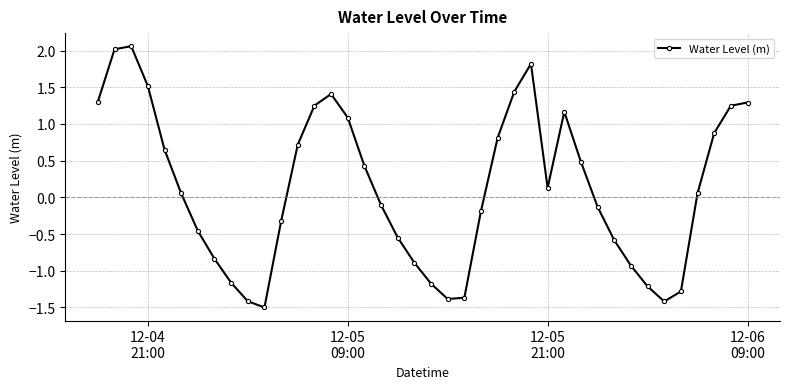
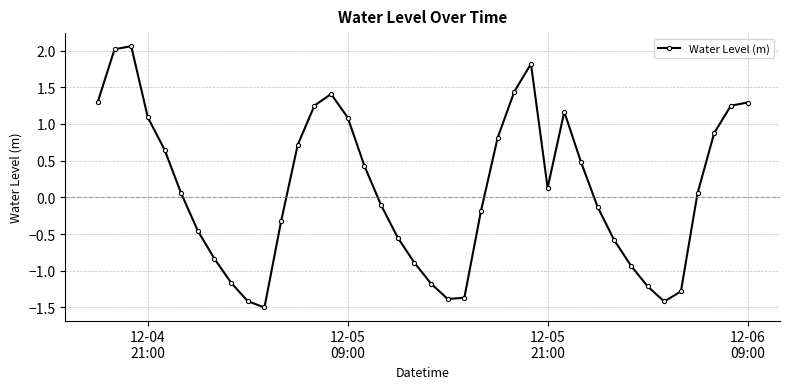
  {
-   "12-04 21:00": 1.5,
+   "12-04 21:00": 1.1,
    "12-05 09:00": 1.1,
    "12-05 21:00": 0.1,
    "12-06 09:00": 1.3
  }
